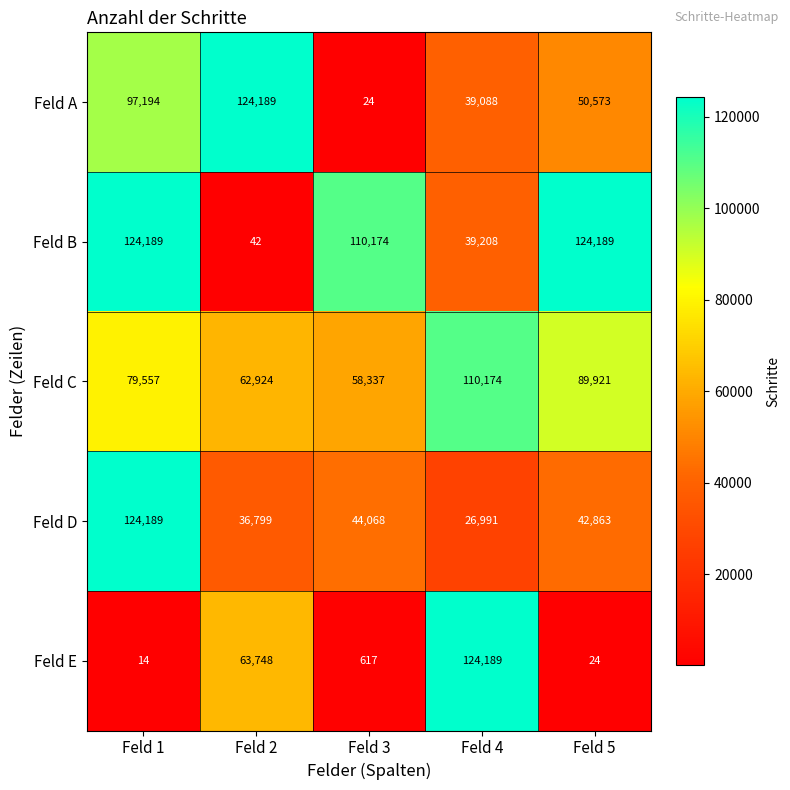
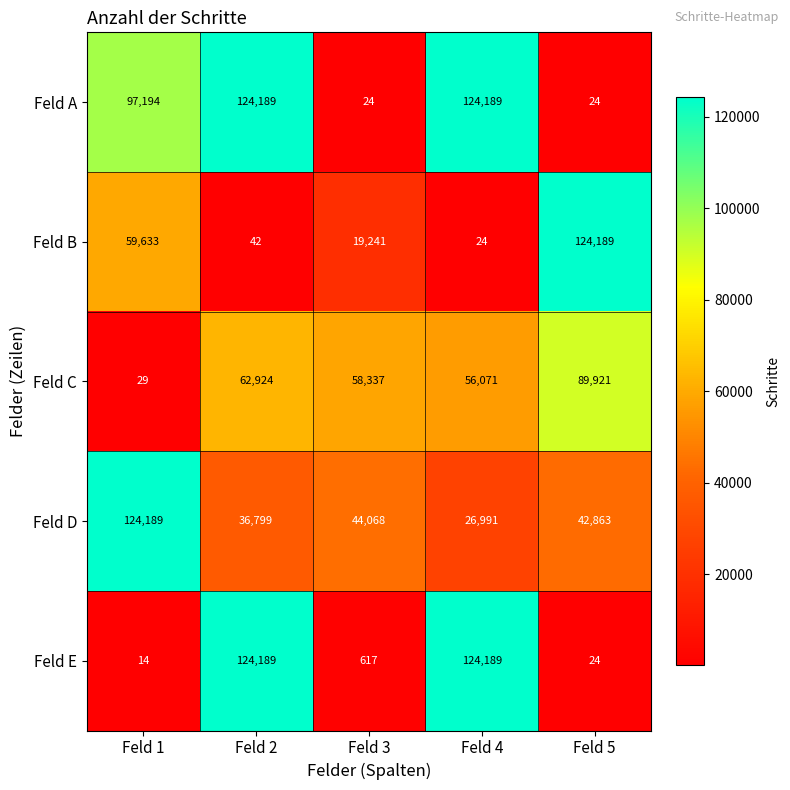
  {
    "Feld A": {
      "Feld 1": "97,194",
      "Feld 2": "124,189",
      "Feld 3": "24",
-     "Feld 4": "39,088",
-     "Feld 5": "50,573"
+     "Feld 4": "124,189",
+     "Feld 5": "24"
    },
    "Feld B": {
-     "Feld 1": "124,189",
+     "Feld 1": "59,633",
      "Feld 2": "42",
-     "Feld 3": "110,174",
-     "Feld 4": "39,208",
+     "Feld 3": "19,241",
+     "Feld 4": "24",
      "Feld 5": "124,189"
    },
    "Feld C": {
-     "Feld 1": "79,557",
+     "Feld 1": "29",
      "Feld 2": "62,924",
      "Feld 3": "58,337",
-     "Feld 4": "110,174",
+     "Feld 4": "56,071",
      "Feld 5": "89,921"
    },
    "Feld D": {
      "Feld 1": "124,189",
      "Feld 2": "36,799",
      "Feld 3": "44,068",
      "Feld 4": "26,991",
      "Feld 5": "42,863"
    },
    "Feld E": {
      "Feld 1": "14",
-     "Feld 2": "63,748",
+     "Feld 2": "124,189",
      "Feld 3": "617",
      "Feld 4": "124,189",
      "Feld 5": "24"
    }
  }
